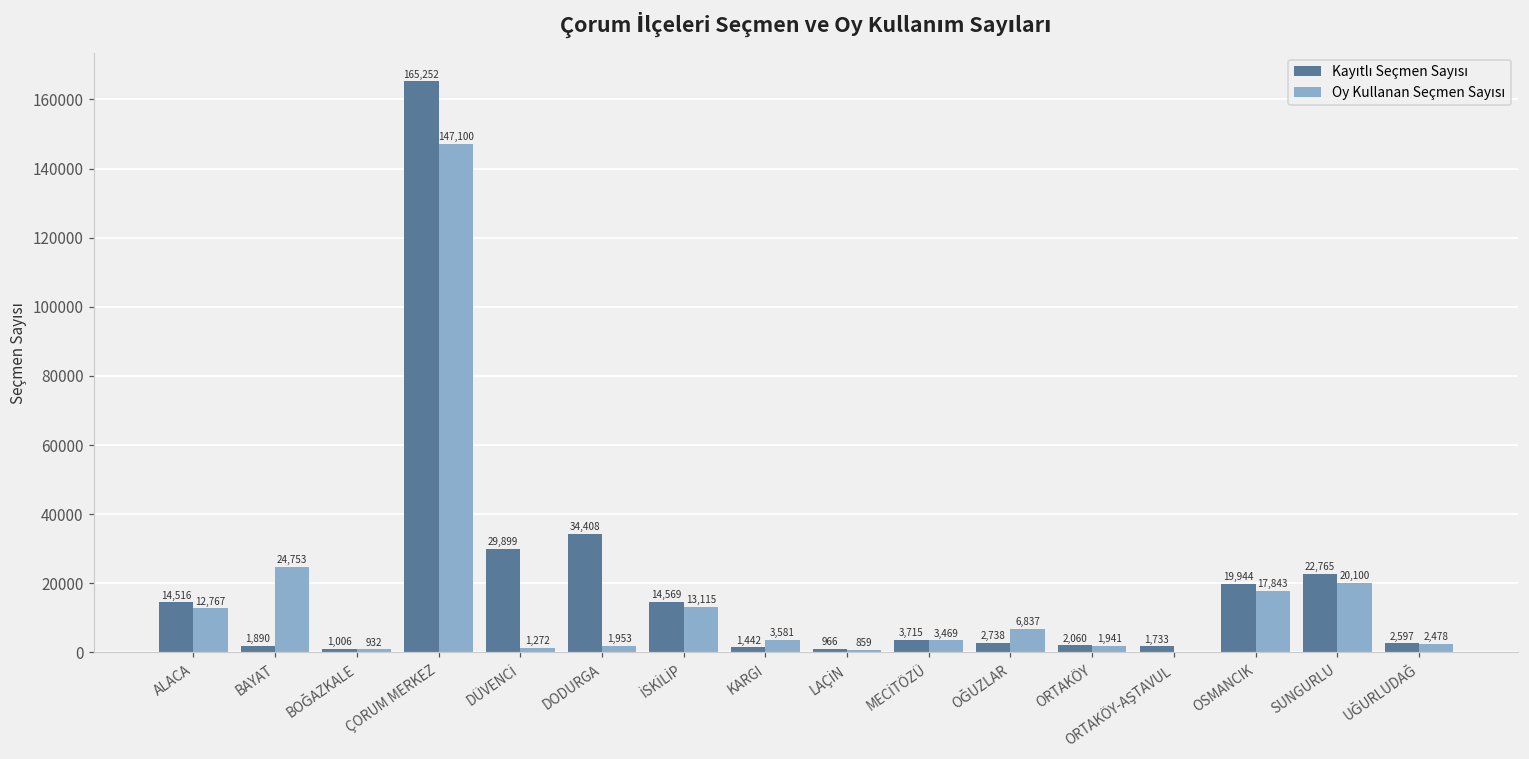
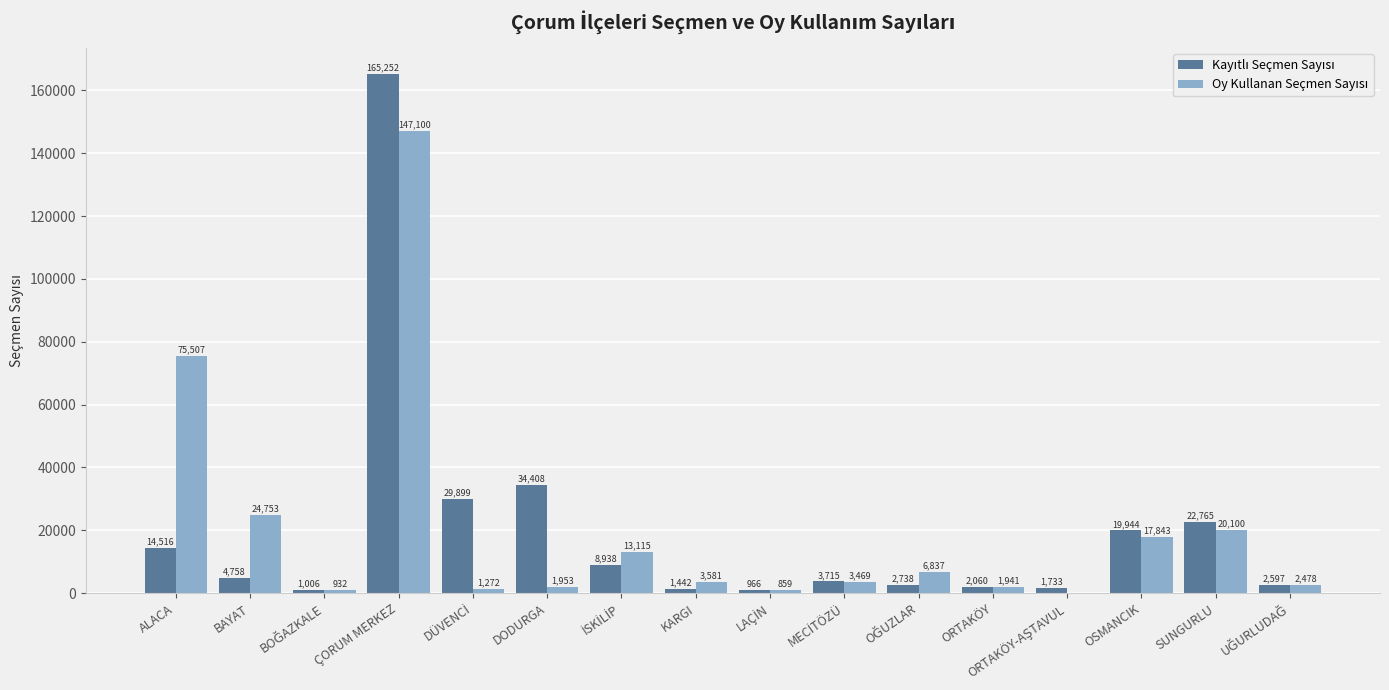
  {
    "Kayıtlı Seçmen Sayısı": {
      "ALACA": "14,516",
-     "BAYAT": "1,890",
+     "BAYAT": "4,758",
      "BOĞAZKALE": "1,006",
      "ÇORUM MERKEZ": "165,252",
      "DÜVENCİ": "29,899",
      "DODURGA": "34,408",
-     "İSKİLİP": "14,569",
+     "İSKİLİP": "8,938",
      "KARGI": "1,442",
      "LAÇİN": "966",
      "MECİTÖZÜ": "3,715",
      "OĞUZLAR": "2,738",
      "ORTAKÖY": "2,060",
      "ORTAKÖY-AŞTAVUL": "1,733",
      "OSMANCIK": "19,944",
      "SUNGURLU": "22,765",
      "UĞURLUDAĞ": "2,597"
    },
    "Oy Kullanan Seçmen Sayısı": {
-     "ALACA": "12,767",
+     "ALACA": "75,507",
      "BAYAT": "24,753",
      "BOĞAZKALE": "932",
      "ÇORUM MERKEZ": "147,100",
      "DÜVENCİ": "1,272",
      "DODURGA": "1,953",
      "İSKİLİP": "13,115",
      "KARGI": "3,581",
      "LAÇİN": "859",
      "MECİTÖZÜ": "3,469",
      "OĞUZLAR": "6,837",
      "ORTAKÖY": "1,941",
      "OSMANCIK": "17,843",
      "SUNGURLU": "20,100",
      "UĞURLUDAĞ": "2,478"
    }
  }
